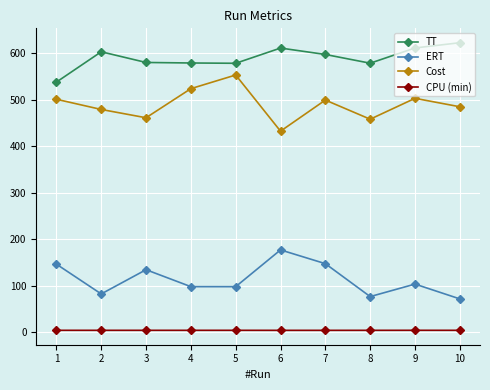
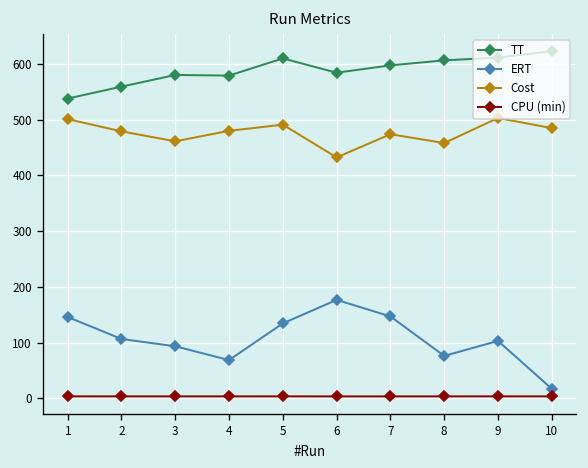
  {
    "TT": {
      "1": 540,
-     "2": 600,
+     "2": 560,
      "3": 580,
      "4": 580,
-     "5": 580,
-     "6": 610,
+     "5": 610,
+     "6": 580,
      "7": 600,
-     "8": 580
+     "8": 610
    },
    "ERT": {
      "1": 150,
-     "2": 80,
-     "3": 130,
-     "4": 100,
-     "5": 100,
+     "2": 110,
+     "3": 90,
+     "4": 70,
+     "5": 130,
      "6": 180,
      "7": 150,
      "8": 80,
      "9": 100,
-     "10": 70
+     "10": 20
    },
    "Cost": {
      "1": 500,
      "2": 480,
      "3": 460,
-     "4": 520,
-     "5": 550,
+     "4": 480,
+     "5": 490,
      "6": 430,
-     "7": 500,
+     "7": 470,
      "8": 460,
      "9": 500,
      "10": 490
    },
    "CPU (min)": {
      "1": 0,
      "2": 0,
      "3": 0,
      "4": 0,
      "5": 0,
      "6": 0,
      "7": 0,
      "8": 0,
      "9": 0,
      "10": 0
    }
  }
